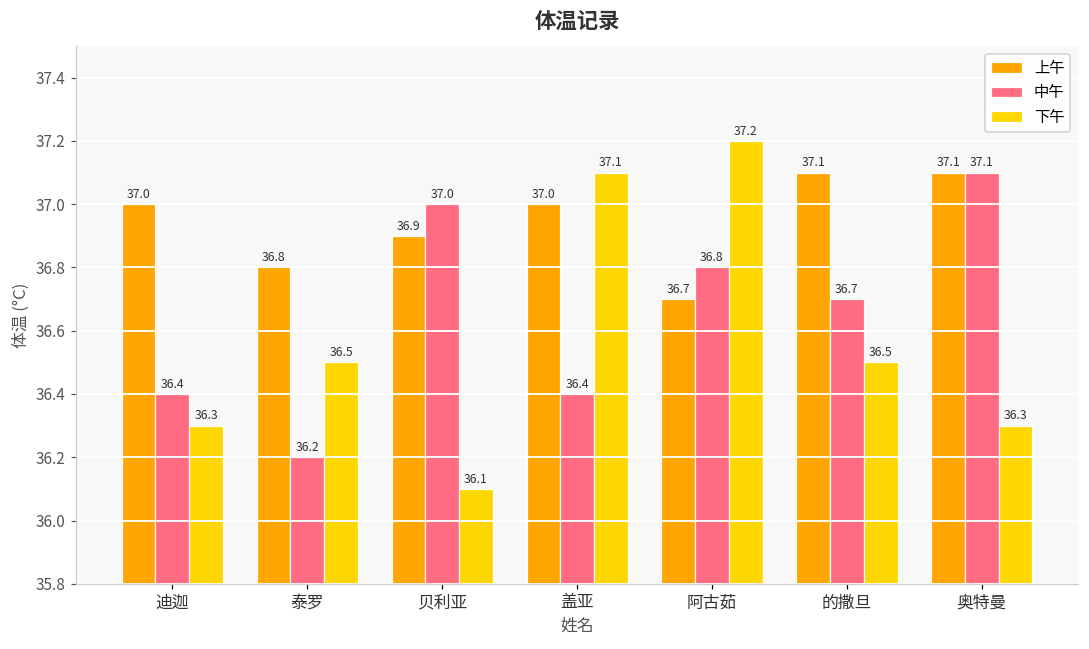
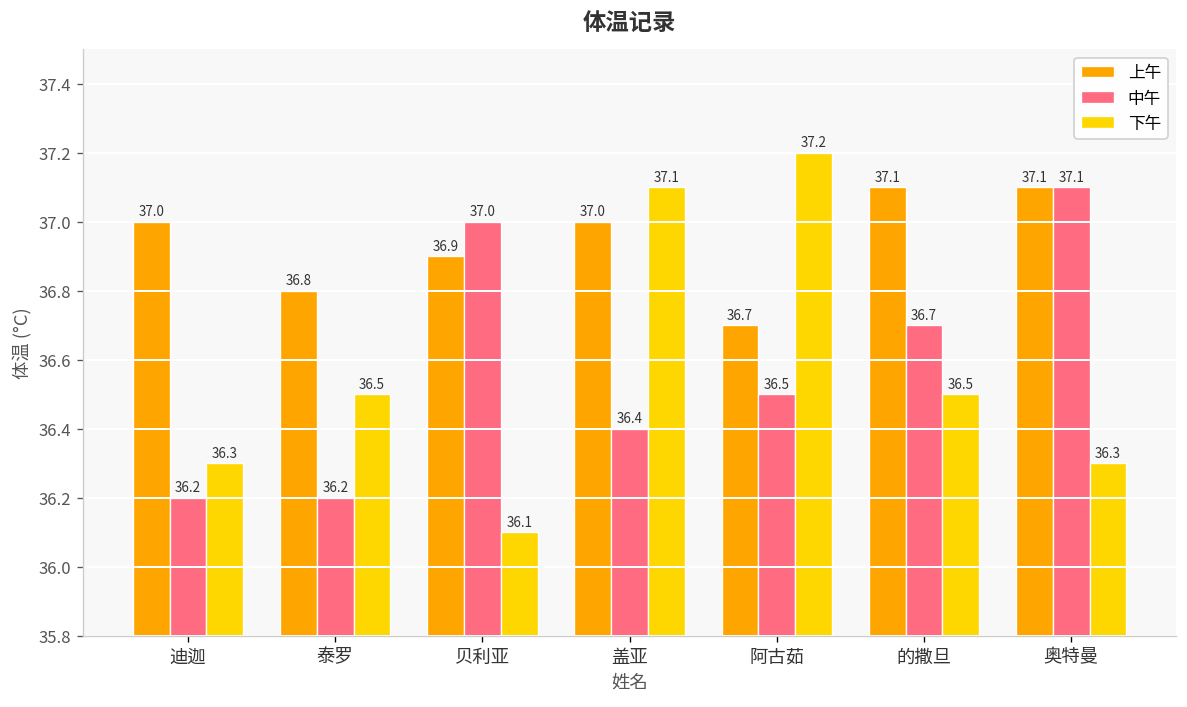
  {
    "中午": {
-     "迪迦": 36.4,
+     "迪迦": 36.2,
      "泰罗": 36.2,
      "贝利亚": 37.0,
      "盖亚": 36.4,
-     "阿古茹": 36.8,
+     "阿古茹": 36.5,
      "的撒旦": 36.7,
      "奥特曼": 37.1
    }
  }
